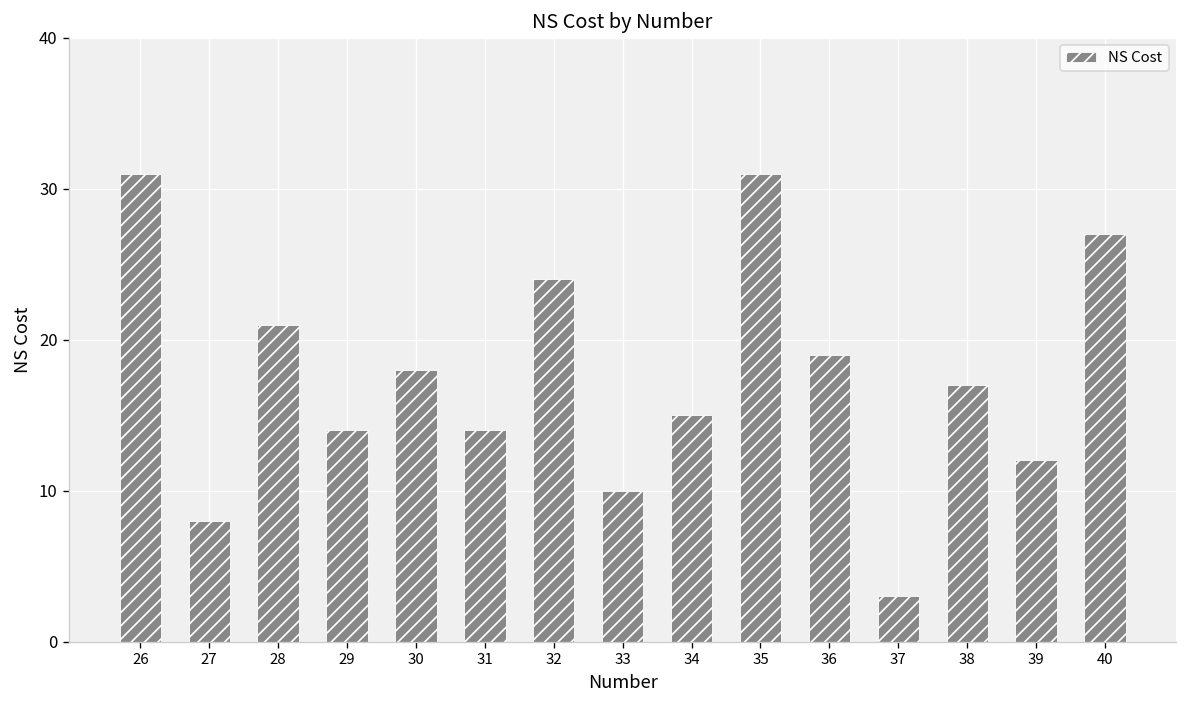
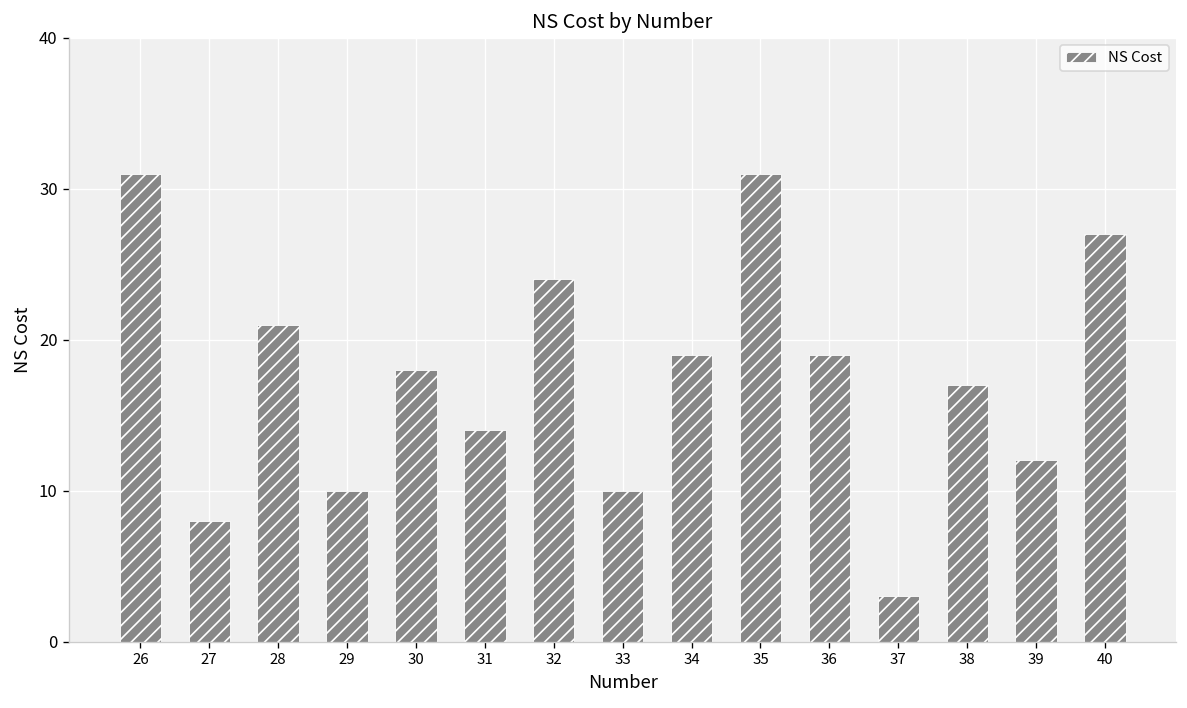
  {
    "26": 31,
    "27": 8,
    "28": 21,
-   "29": 14,
+   "29": 10,
    "30": 18,
    "31": 14,
    "32": 24,
    "33": 10,
-   "34": 15,
+   "34": 19,
    "35": 31,
    "36": 19,
    "37": 3,
    "38": 17,
    "39": 12,
    "40": 27
  }
